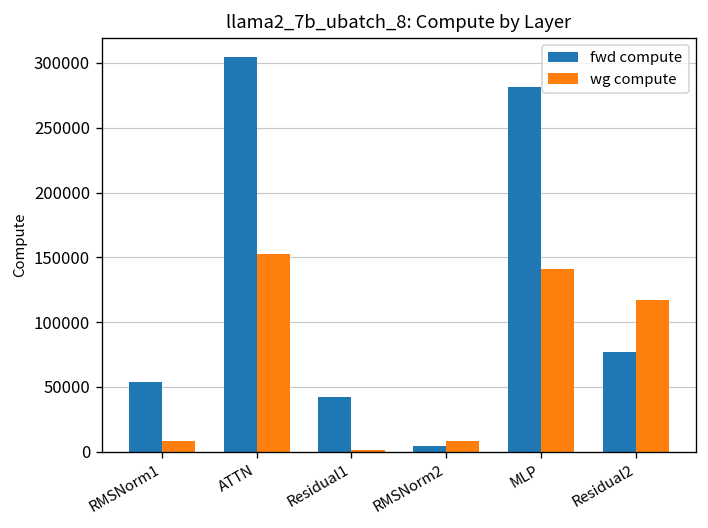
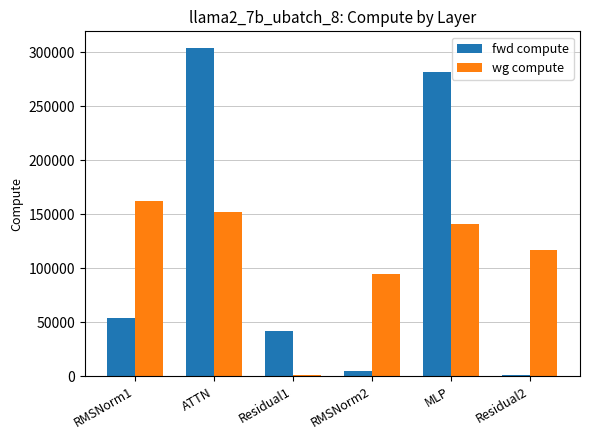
  {
    "fwd compute": {
      "RMSNorm1": 54000,
      "ATTN": 304000,
      "Residual1": 42000,
      "RMSNorm2": 5000,
      "MLP": 282000,
-     "Residual2": 77000
+     "Residual2": 2000
    },
    "wg compute": {
-     "RMSNorm1": 8000,
+     "RMSNorm1": 162000,
      "ATTN": 152000,
-     "RMSNorm2": 8000,
+     "RMSNorm2": 95000,
      "MLP": 141000,
      "Residual2": 117000
    }
  }
